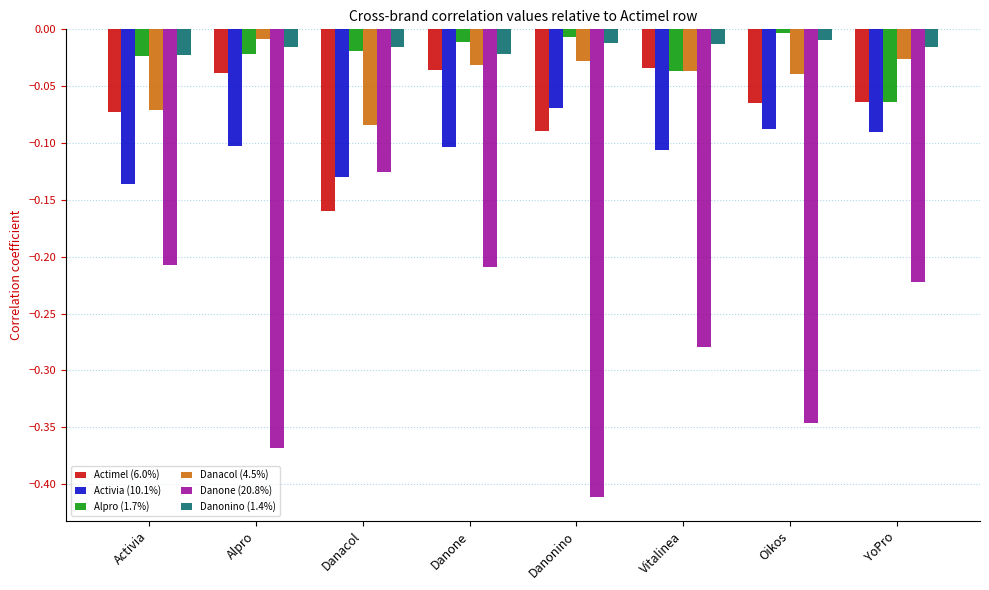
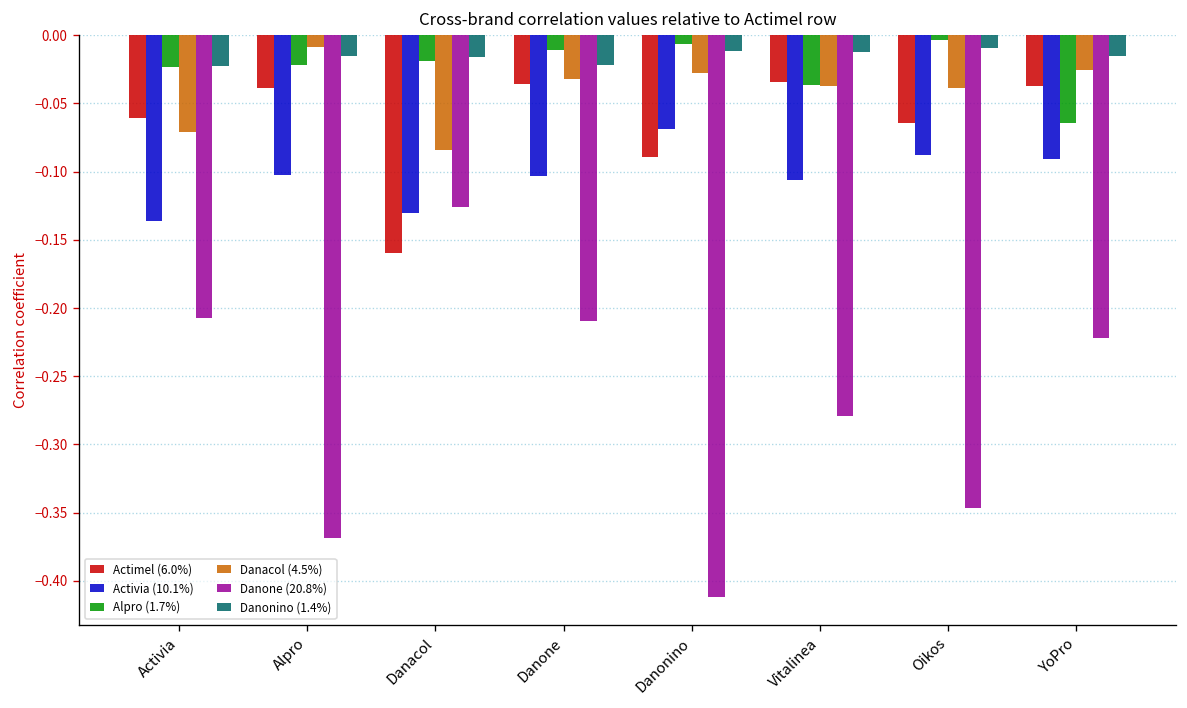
  {
    "Actimel (6.0%)": {
-     "Activia": -0.073,
+     "Activia": -0.060,
      "Alpro": -0.039,
      "Danacol": -0.160,
      "Danone": -0.036,
      "Danonino": -0.090,
      "Vitalinea": -0.034,
      "Oikos": -0.065,
-     "YoPro": -0.064
+     "YoPro": -0.038
    },
    "Activia (10.1%)": {
      "Activia": -0.136,
      "Alpro": -0.102,
      "Danacol": -0.130,
      "Danone": -0.104,
      "Danonino": -0.069,
      "Vitalinea": -0.106,
      "Oikos": -0.088,
      "YoPro": -0.091
    },
    "Alpro (1.7%)": {
      "Activia": -0.023,
      "Alpro": -0.022,
      "Danacol": -0.019,
      "Danone": -0.011,
      "Danonino": -0.007,
      "Vitalinea": -0.036,
      "Oikos": -0.004,
      "YoPro": -0.064
    },
    "Danacol (4.5%)": {
      "Activia": -0.071,
      "Alpro": -0.009,
      "Danacol": -0.084,
      "Danone": -0.032,
      "Danonino": -0.028,
      "Vitalinea": -0.037,
      "Oikos": -0.039,
      "YoPro": -0.026
    },
    "Danone (20.8%)": {
      "Activia": -0.207,
      "Alpro": -0.369,
      "Danacol": -0.126,
      "Danone": -0.209,
      "Danonino": -0.412,
      "Vitalinea": -0.279,
      "Oikos": -0.346,
      "YoPro": -0.222
    },
    "Danonino (1.4%)": {
      "Activia": -0.023,
      "Alpro": -0.015,
      "Danacol": -0.016,
      "Danone": -0.021,
      "Danonino": -0.012,
      "Vitalinea": -0.013,
      "Oikos": -0.009,
      "YoPro": -0.015
    }
  }
